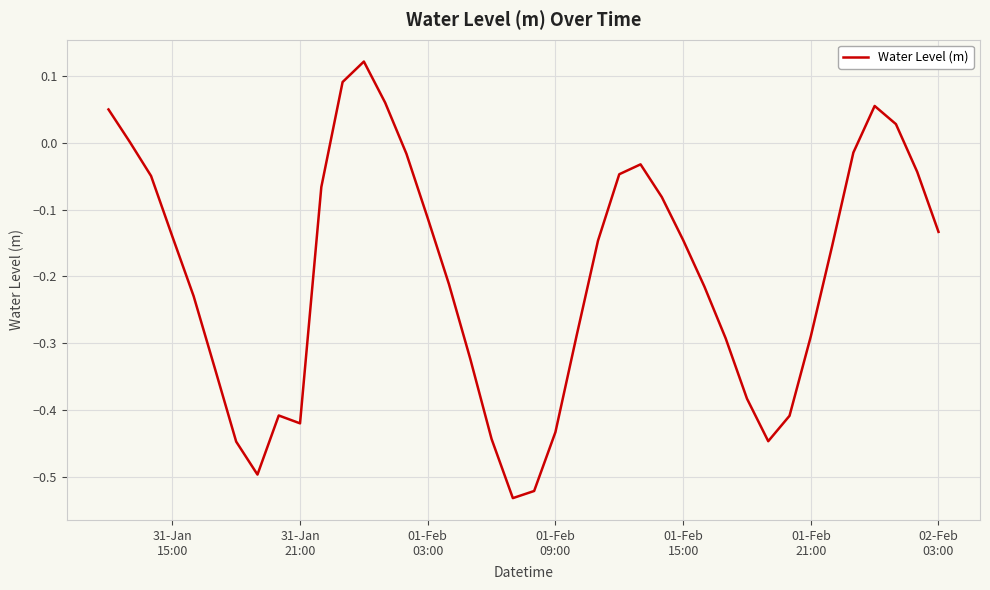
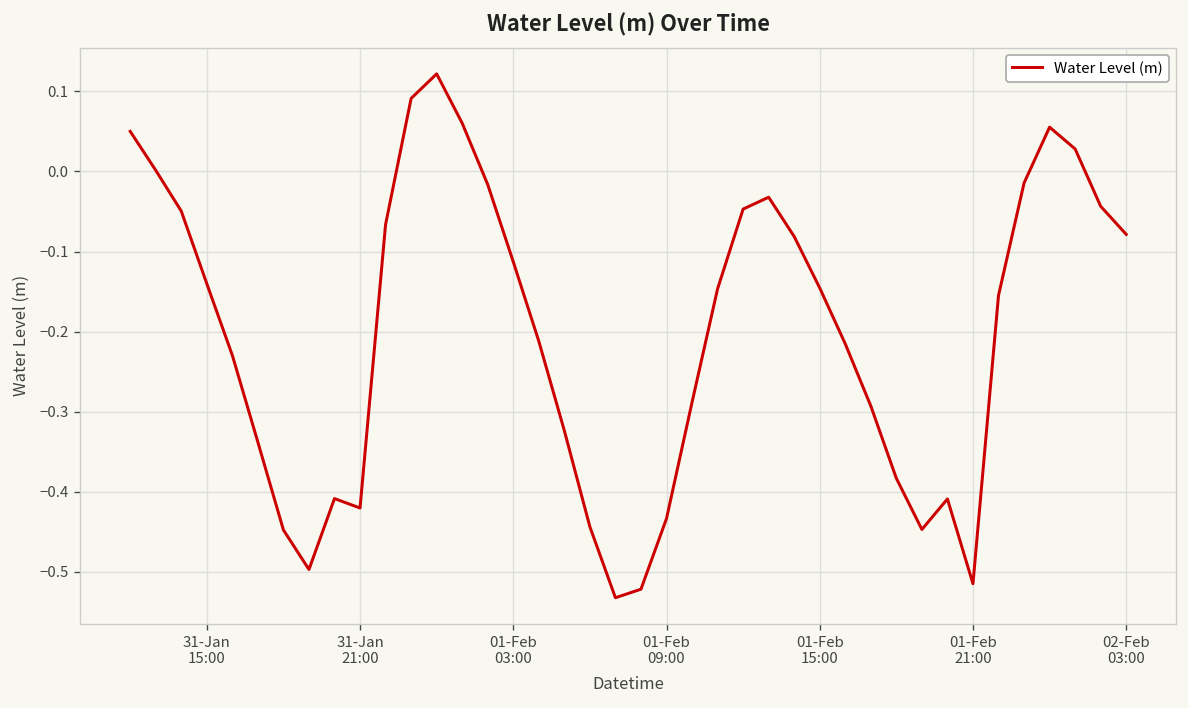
  {
    "31-Jan 15:00": -0.14,
    "31-Jan 21:00": -0.42,
    "01-Feb 03:00": -0.11,
    "01-Feb 09:00": -0.43,
    "01-Feb 15:00": -0.15,
-   "01-Feb 21:00": -0.29,
-   "02-Feb 03:00": -0.13
+   "01-Feb 21:00": -0.51,
+   "02-Feb 03:00": -0.08
  }
